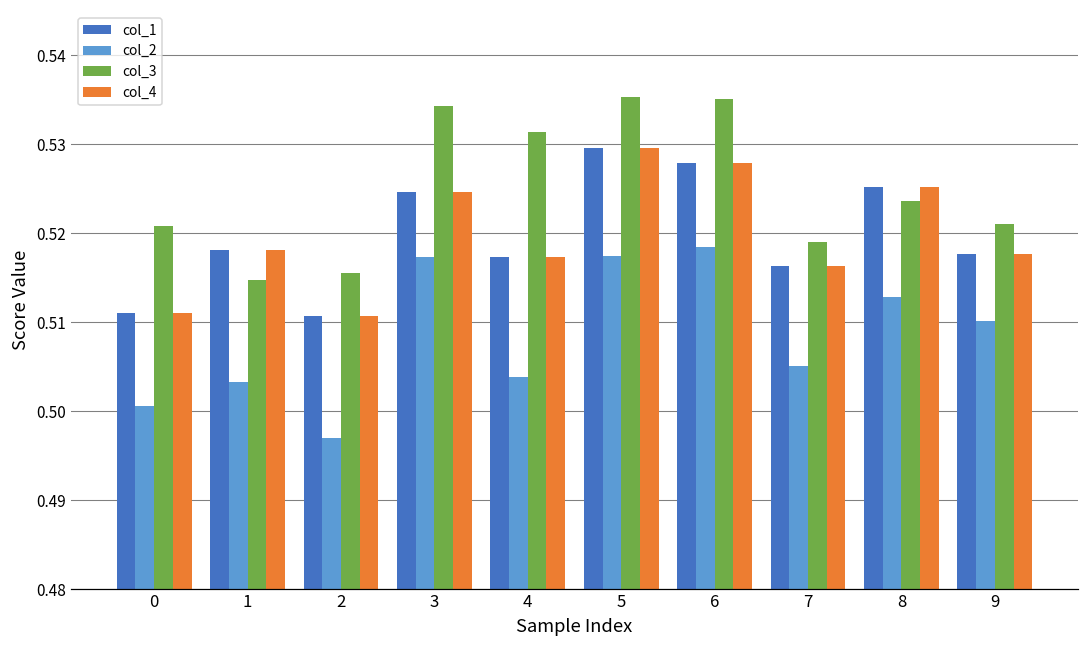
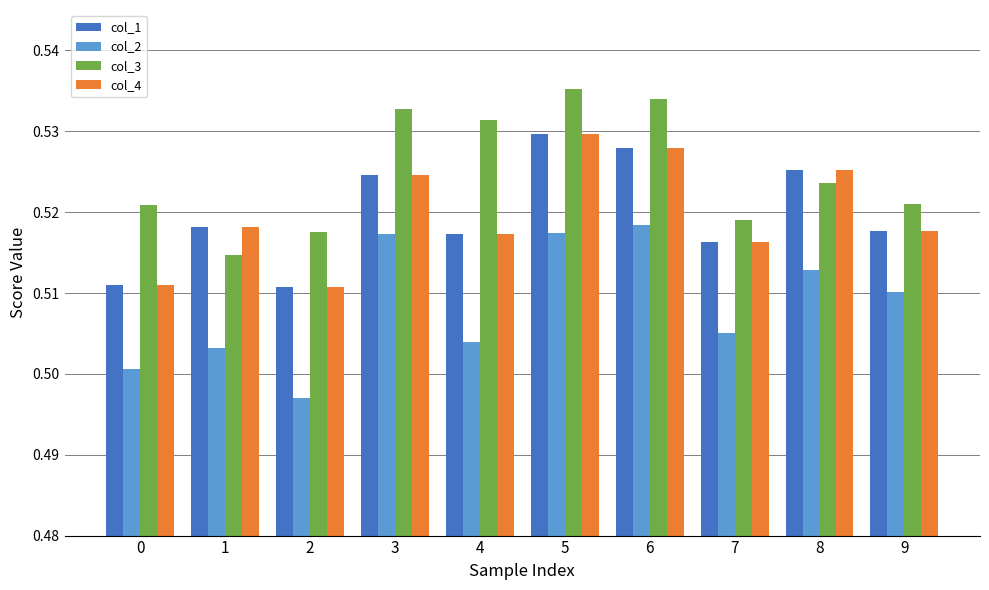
  {
    "col_3": {
      "0": 0.521,
      "1": 0.515,
-     "2": 0.516,
-     "3": 0.534,
+     "2": 0.518,
+     "3": 0.533,
      "4": 0.531,
      "5": 0.535,
-     "6": 0.535,
+     "6": 0.534,
      "7": 0.519,
      "8": 0.524,
      "9": 0.521
    },
    "col_4": {
      "0": 0.511,
      "1": 0.518,
      "2": 0.511,
      "3": 0.525,
      "4": 0.517,
      "5": 0.530,
      "6": 0.528,
      "7": 0.516,
      "8": 0.525,
      "9": 0.518
    }
  }
